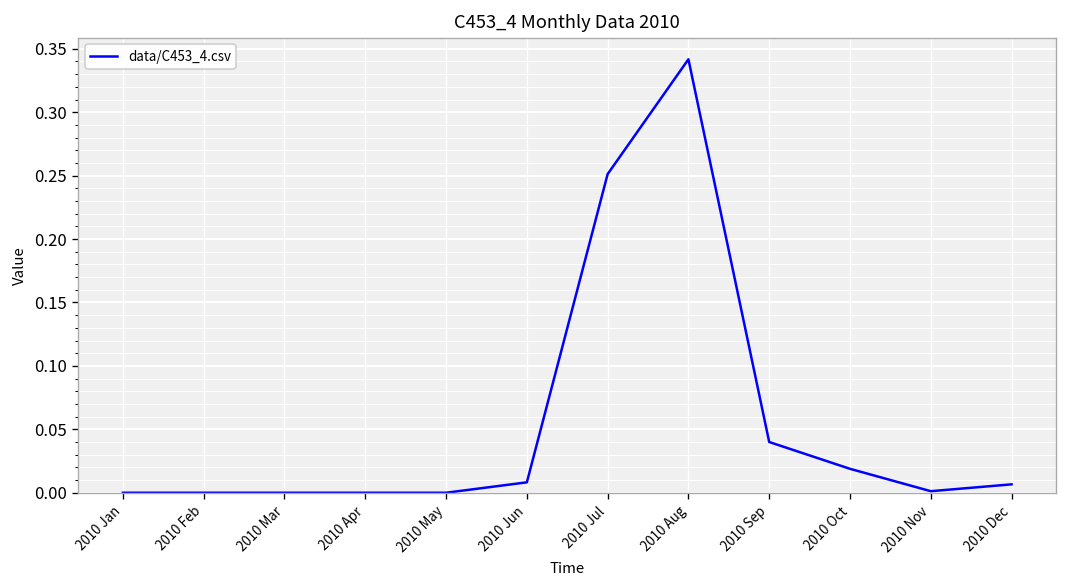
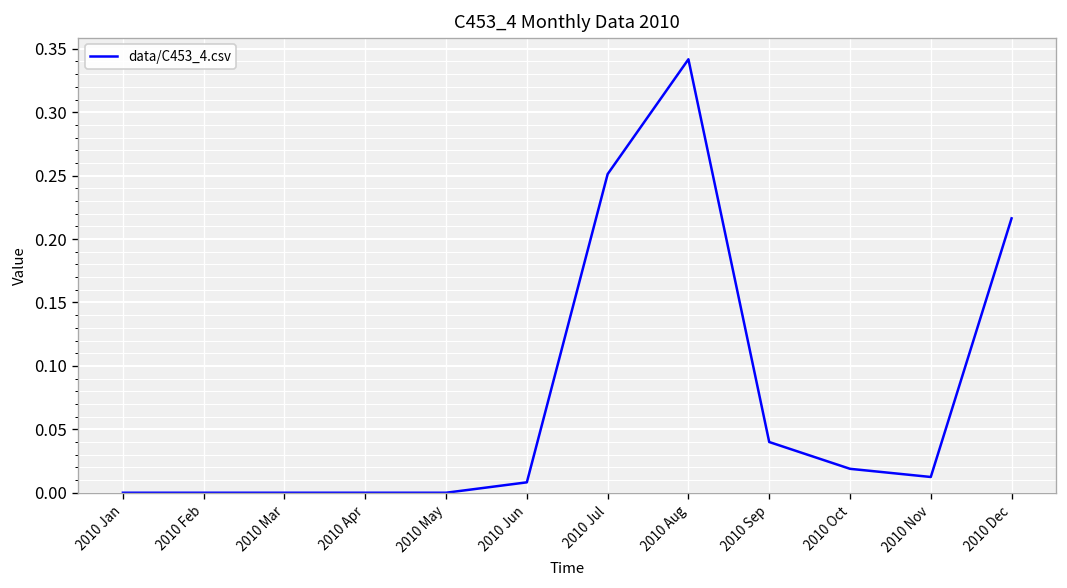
  {
    "2010 Jan": 0.000,
    "2010 Feb": 0.000,
    "2010 Mar": 0.000,
    "2010 Apr": 0.000,
    "2010 May": 0.000,
    "2010 Jun": 0.008,
    "2010 Jul": 0.251,
    "2010 Aug": 0.342,
    "2010 Sep": 0.040,
    "2010 Oct": 0.019,
-   "2010 Nov": 0.001,
-   "2010 Dec": 0.007
+   "2010 Nov": 0.012,
+   "2010 Dec": 0.216
  }
